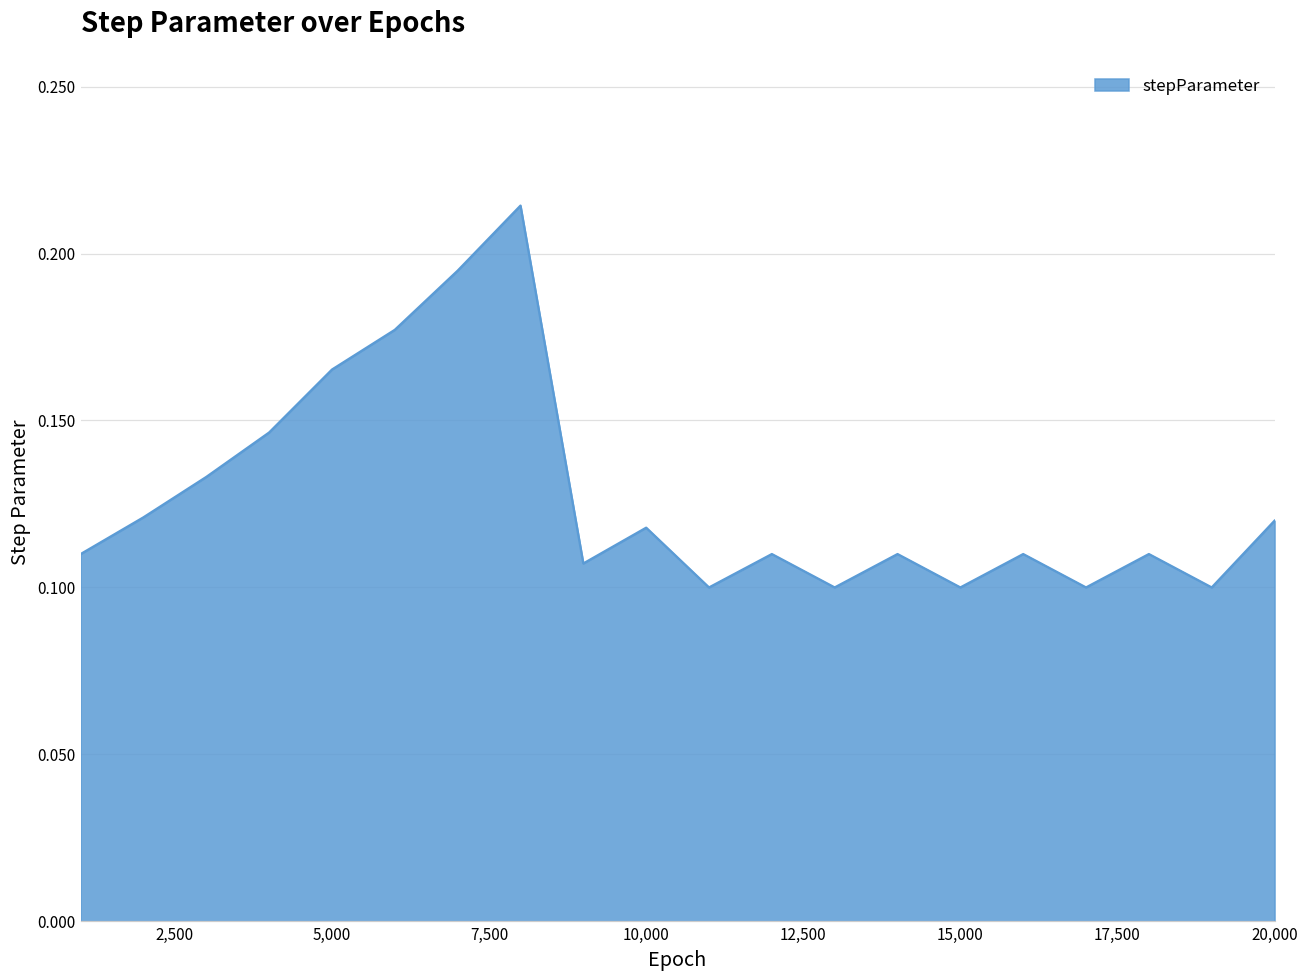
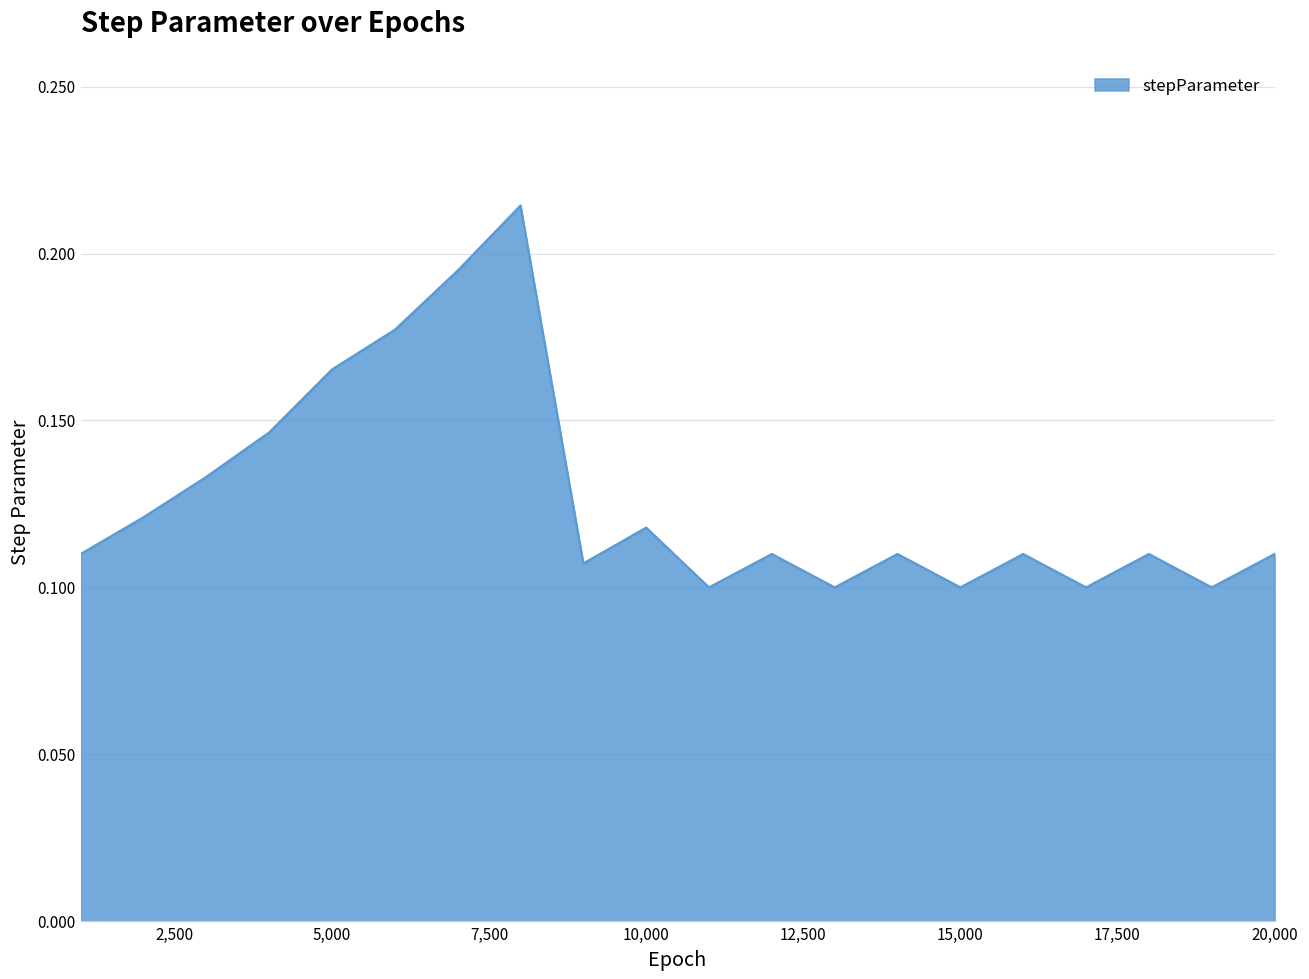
  {
    "5,000": 0.165,
    "10,000": 0.118,
    "15,000": 0.10,
-   "20,000": 0.12
+   "20,000": 0.11
  }
